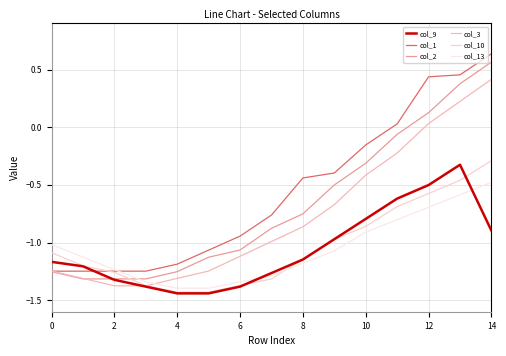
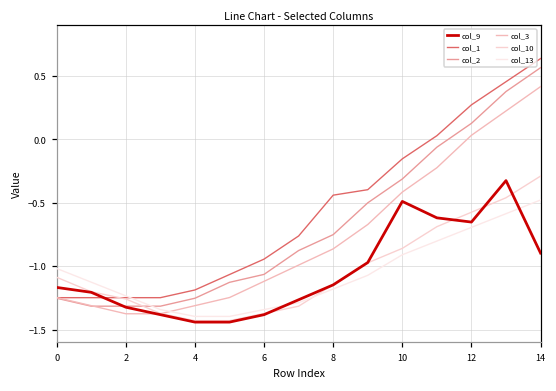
  {
    "col_9": {
      "0": -1.17,
-     "10": -0.80,
-     "12": -0.50,
+     "10": -0.49,
+     "12": -0.65,
      "14": -0.90
    },
    "col_1": {
      "4": -1.19,
      "6": -0.94,
      "8": -0.44,
      "10": -0.15,
-     "12": 0.44,
+     "12": 0.27,
      "14": 0.64
    }
  }
